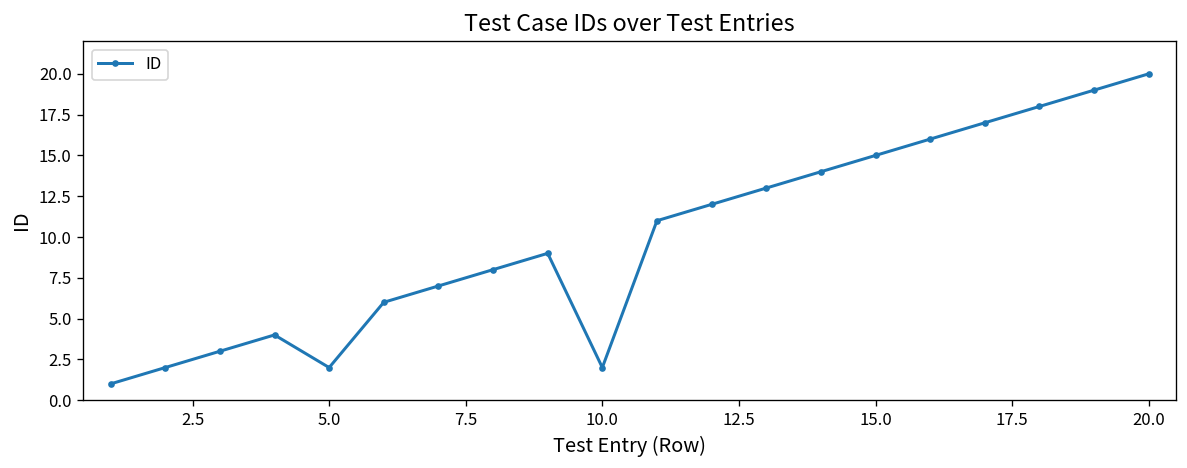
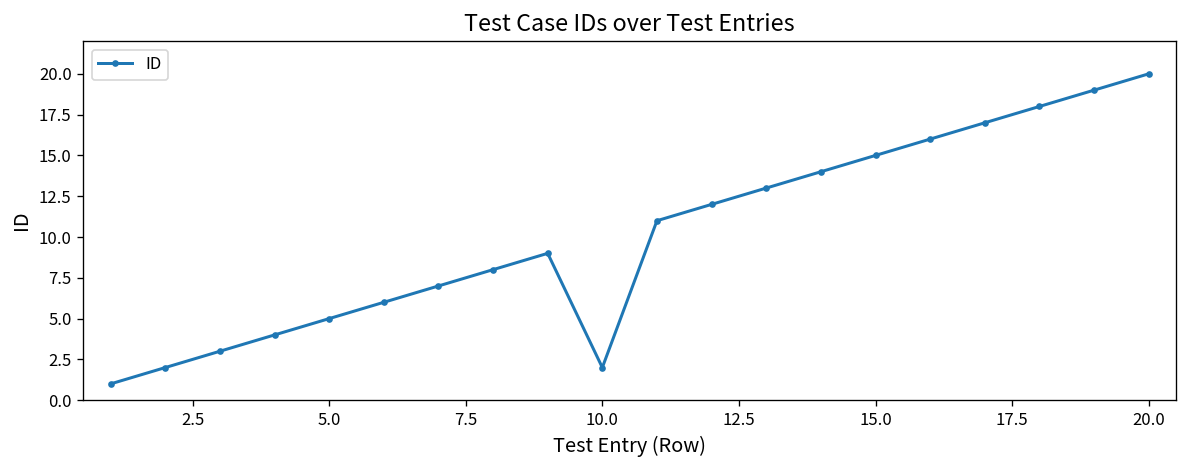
  {
-   "5.0": 2,
+   "5.0": 5,
    "10.0": 2,
    "15.0": 15,
    "20.0": 20
  }
